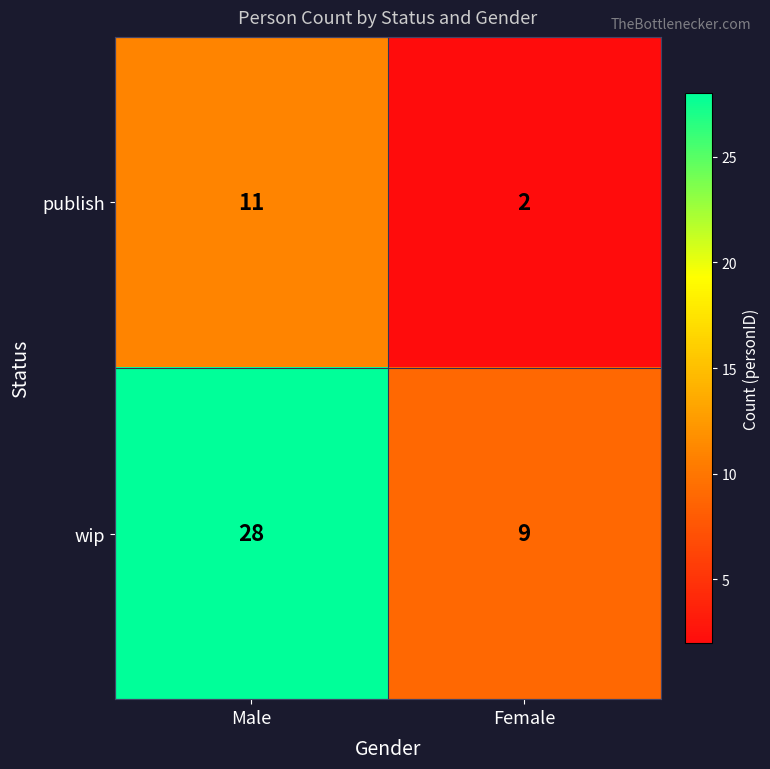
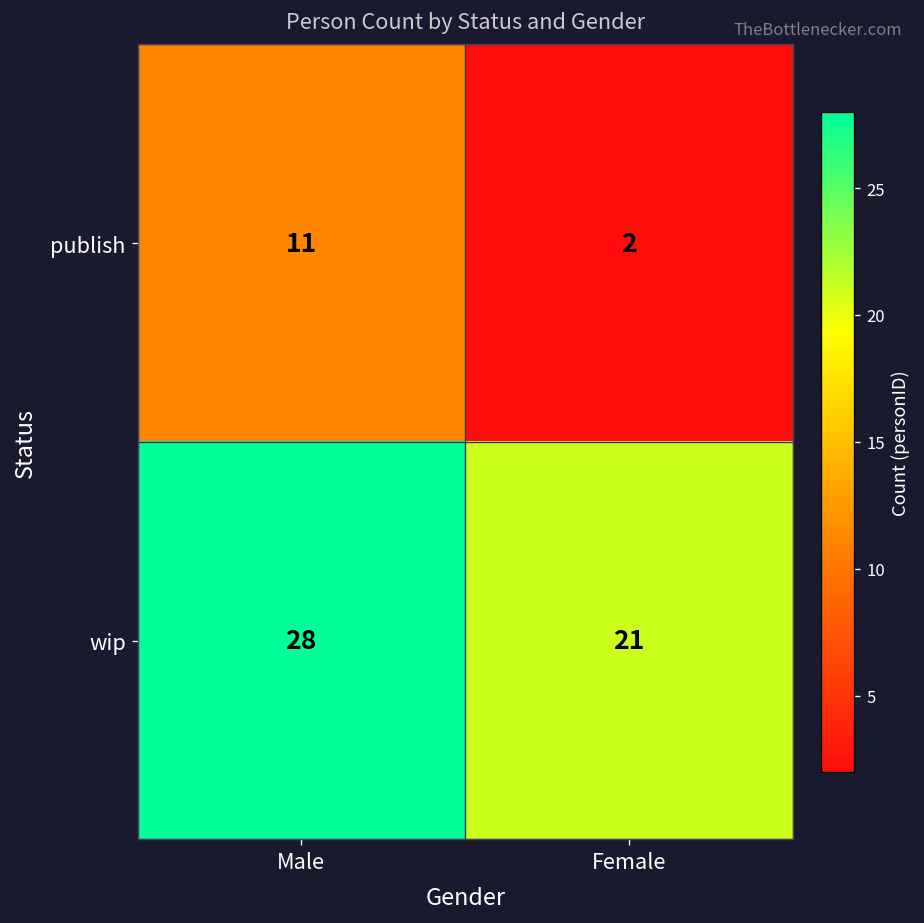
  {
    "publish": {
      "Male": 11,
      "Female": 2
    },
    "wip": {
      "Male": 28,
-     "Female": 9
+     "Female": 21
    }
  }
